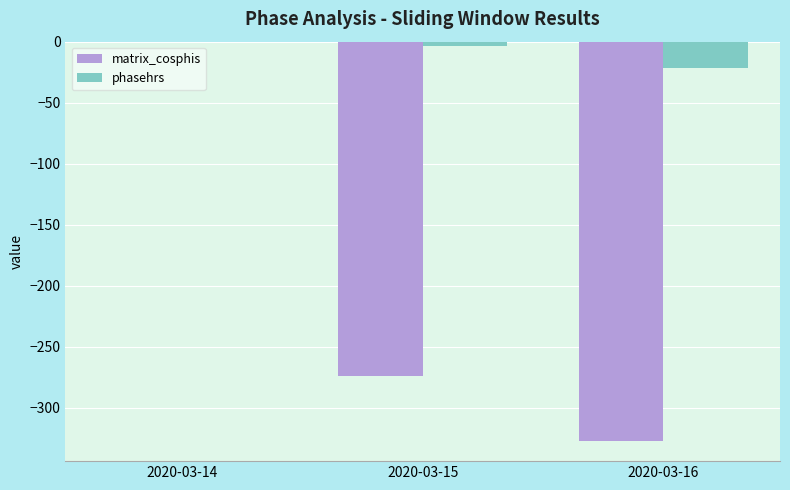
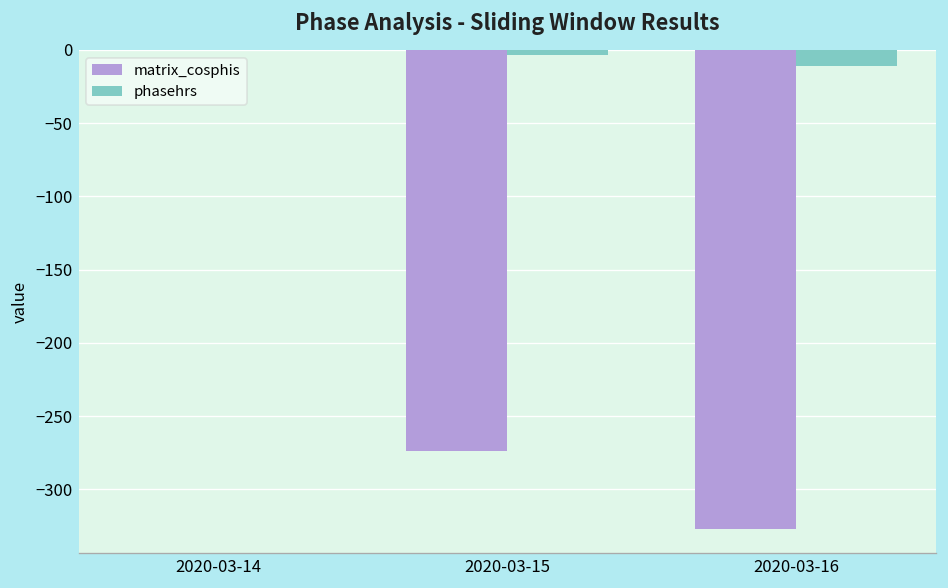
  {
    "matrix_cosphis": {
      "2020-03-14": 0,
      "2020-03-15": -274,
      "2020-03-16": -327
    },
    "phasehrs": {
      "2020-03-14": 0,
      "2020-03-15": -4,
-     "2020-03-16": -22
+     "2020-03-16": -11
    }
  }
